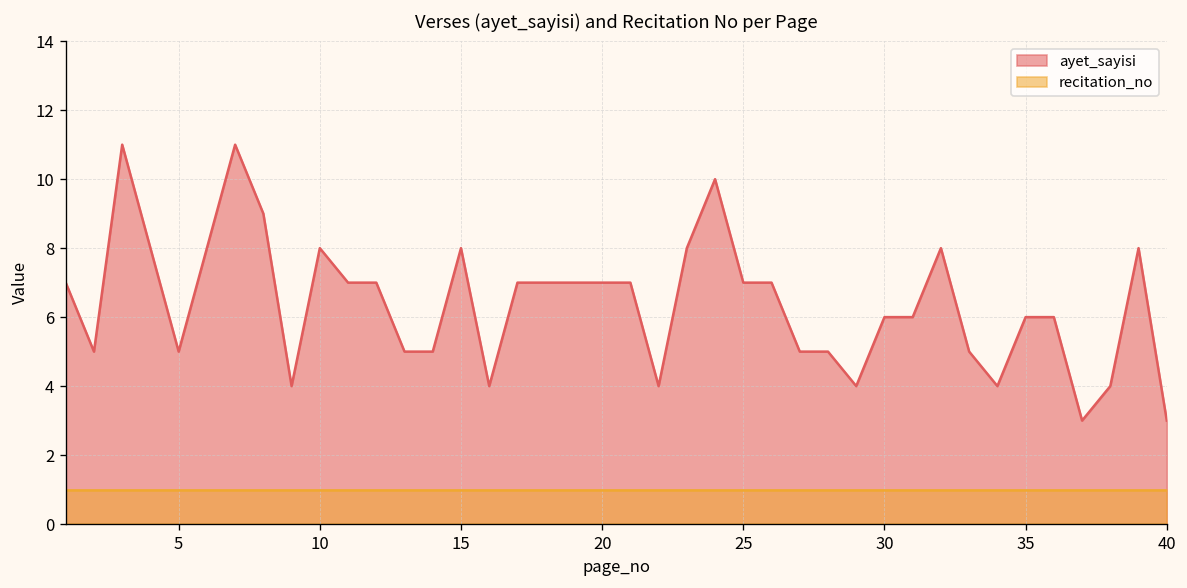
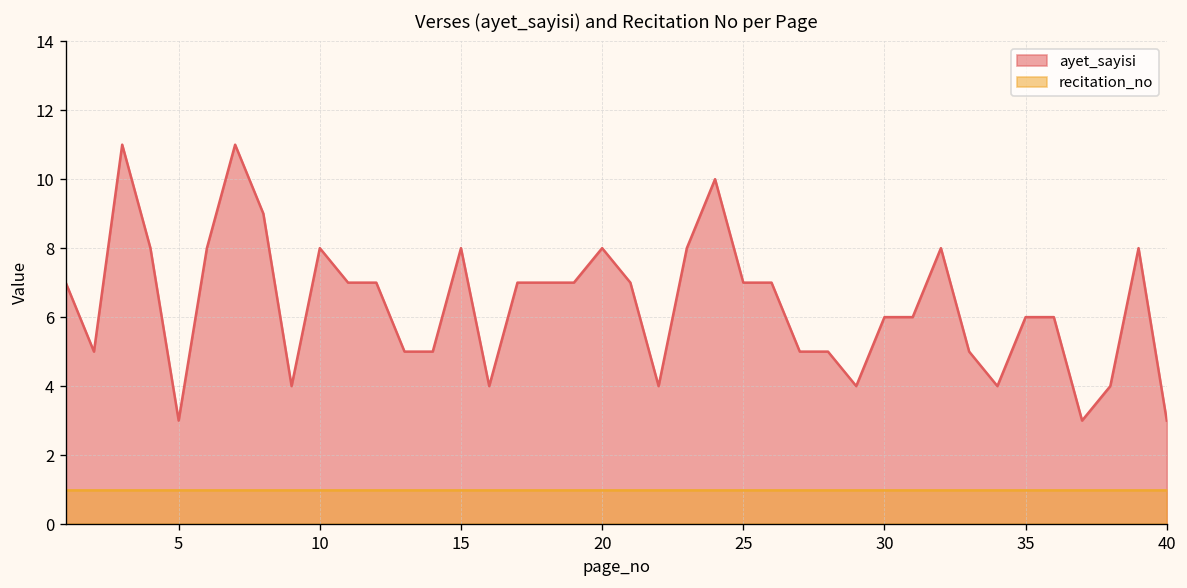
  {
    "ayet_sayisi": {
-     "5": 5,
+     "5": 3,
      "10": 8,
      "15": 8,
-     "20": 7,
+     "20": 8,
      "25": 7,
      "30": 6,
      "35": 6,
      "40": 3
    },
    "recitation_no": {
      "5": 1,
      "10": 1,
      "15": 1,
      "20": 1,
      "25": 1,
      "30": 1,
      "35": 1,
      "40": 1
    }
  }
